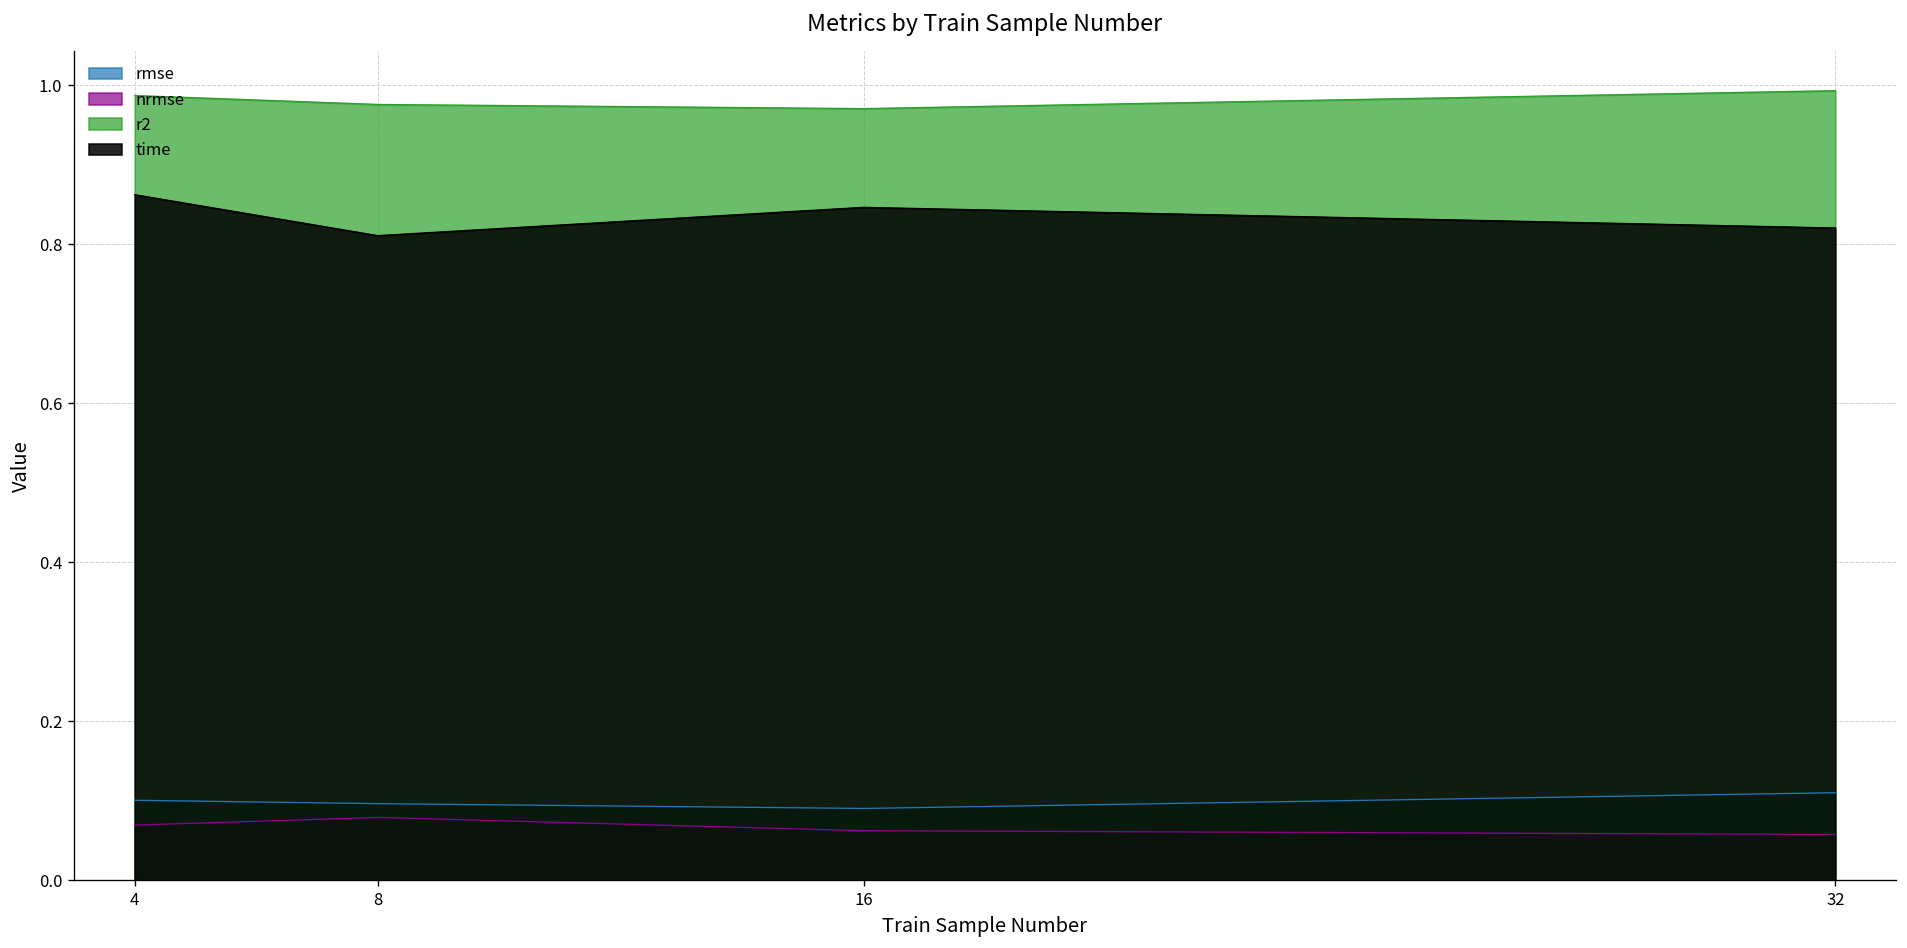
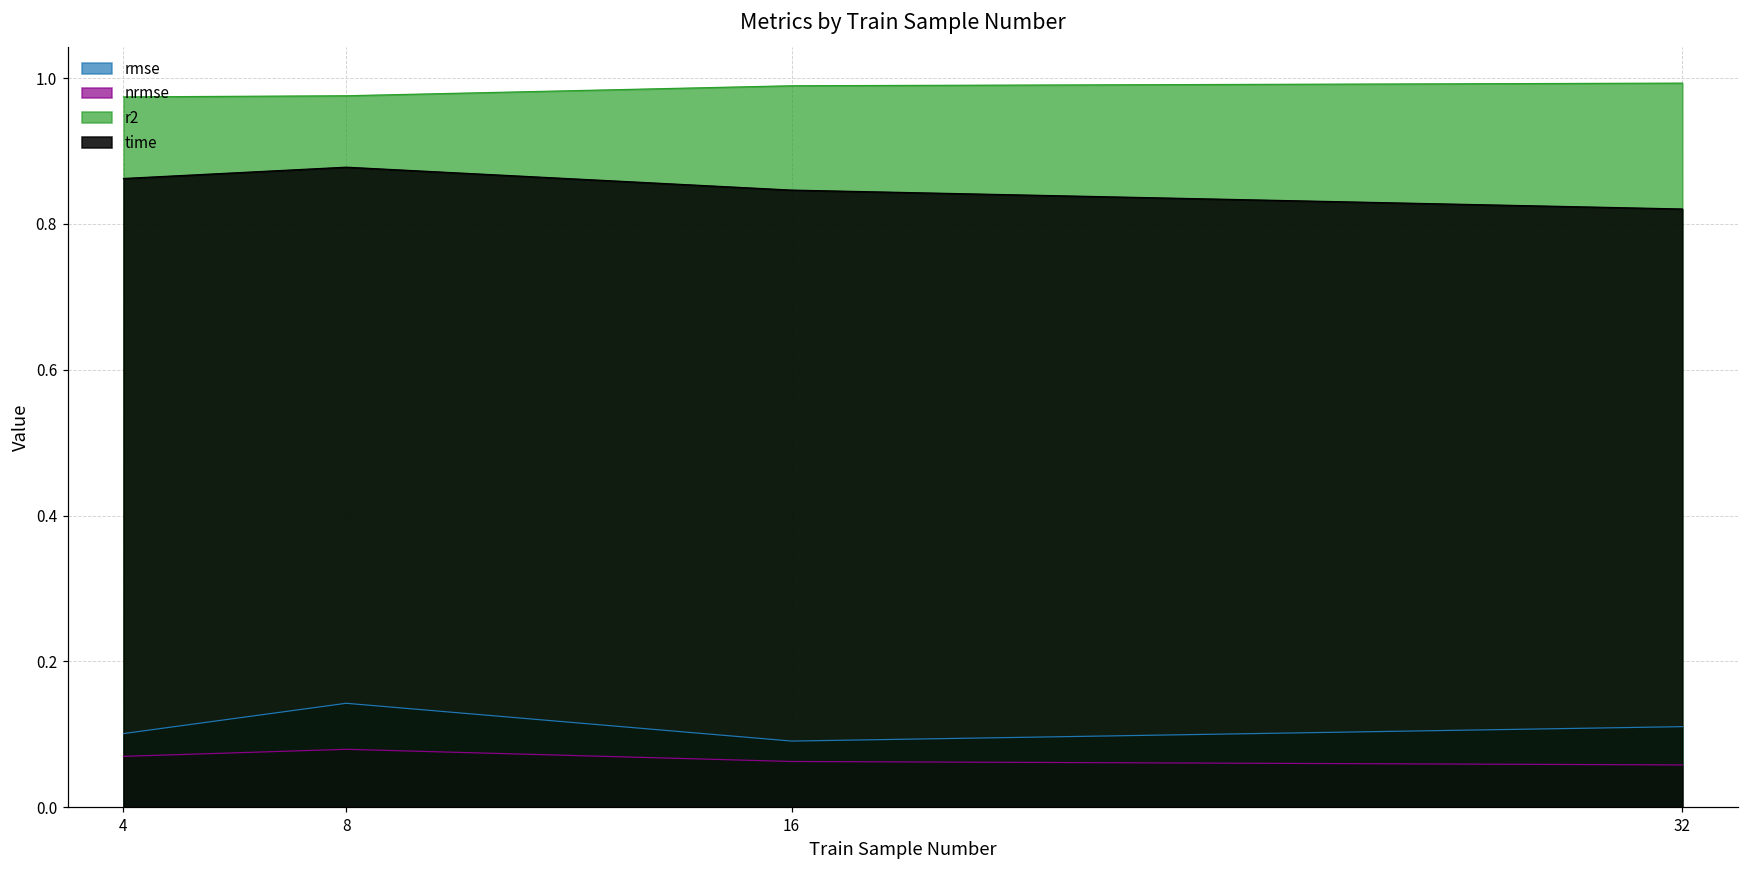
  {
    "rmse": {
      "4": 0.10,
-     "8": 0.10,
+     "8": 0.14,
      "16": 0.09,
      "32": 0.11
    },
    "nrmse": {
      "4": 0.07,
      "8": 0.08,
      "16": 0.06,
      "32": 0.06
    },
    "r2": {
-     "4": 0.99,
+     "4": 0.97,
      "8": 0.98,
-     "16": 0.97,
+     "16": 0.99,
      "32": 0.99
    },
    "time": {
      "4": 0.86,
-     "8": 0.81,
+     "8": 0.88,
      "16": 0.85,
      "32": 0.82
    }
  }
